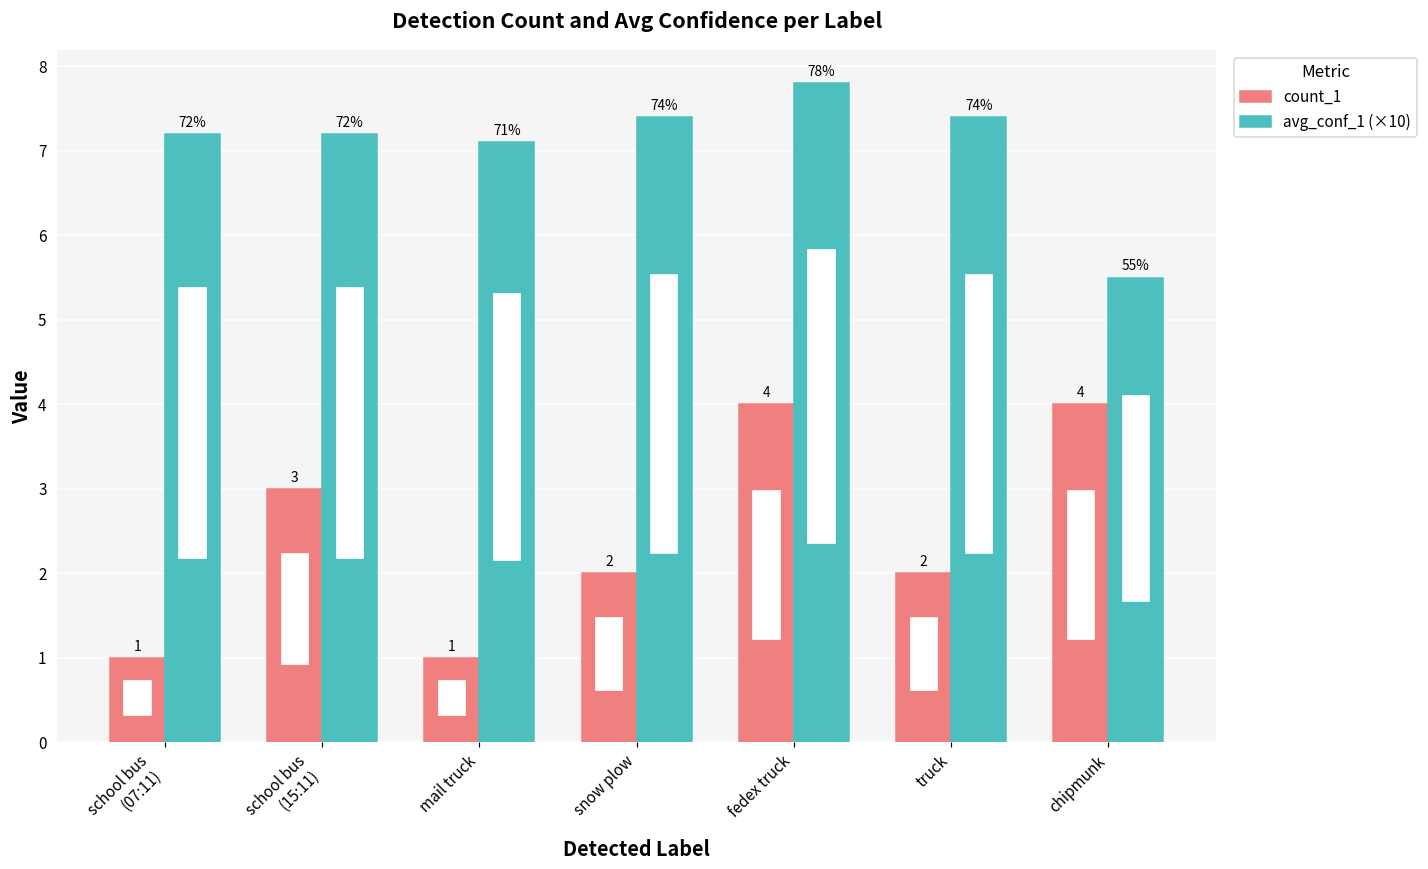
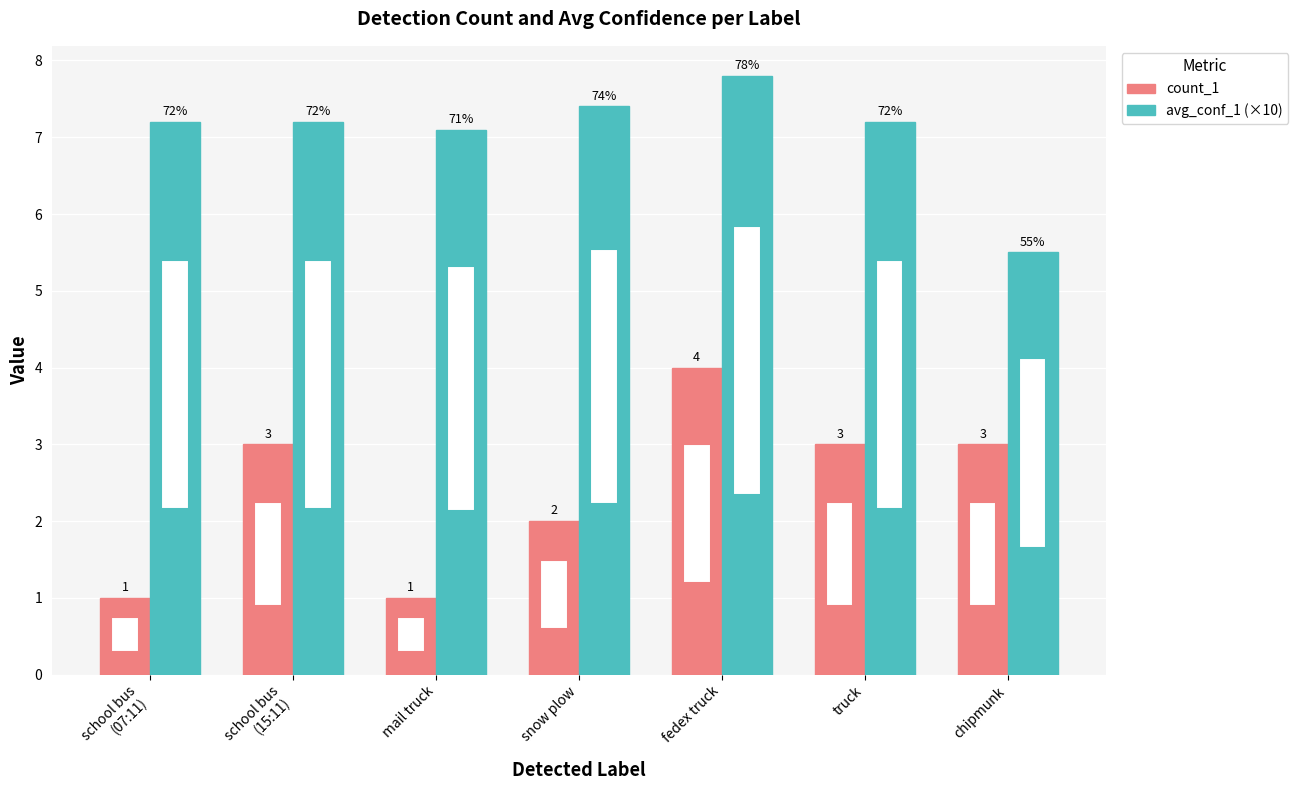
  {
    "count_1": {
      "school bus (07:11)": "1",
      "school bus (15:11)": "3",
      "mail truck": "1",
      "snow plow": "2",
      "fedex truck": "4",
-     "truck": "2",
-     "chipmunk": "4"
+     "truck": "3",
+     "chipmunk": "3"
    },
    "avg_conf_1 (×10)": {
-     "truck": "74%"
+     "truck": "72%"
    }
  }
